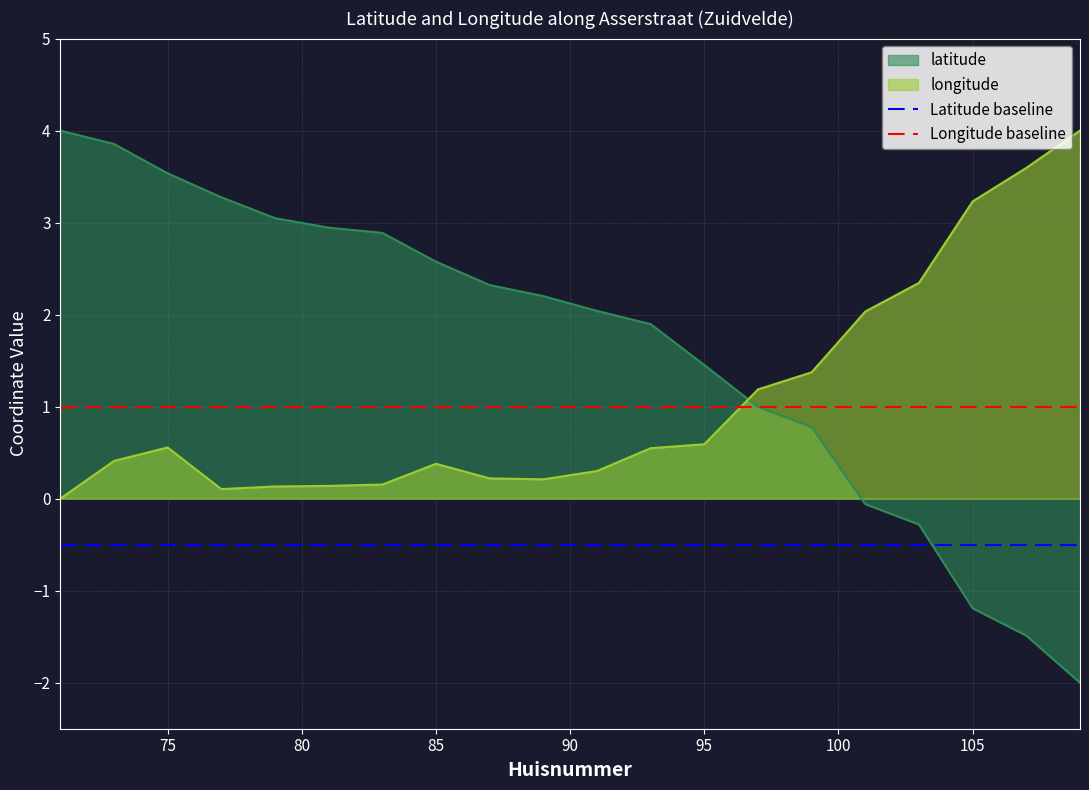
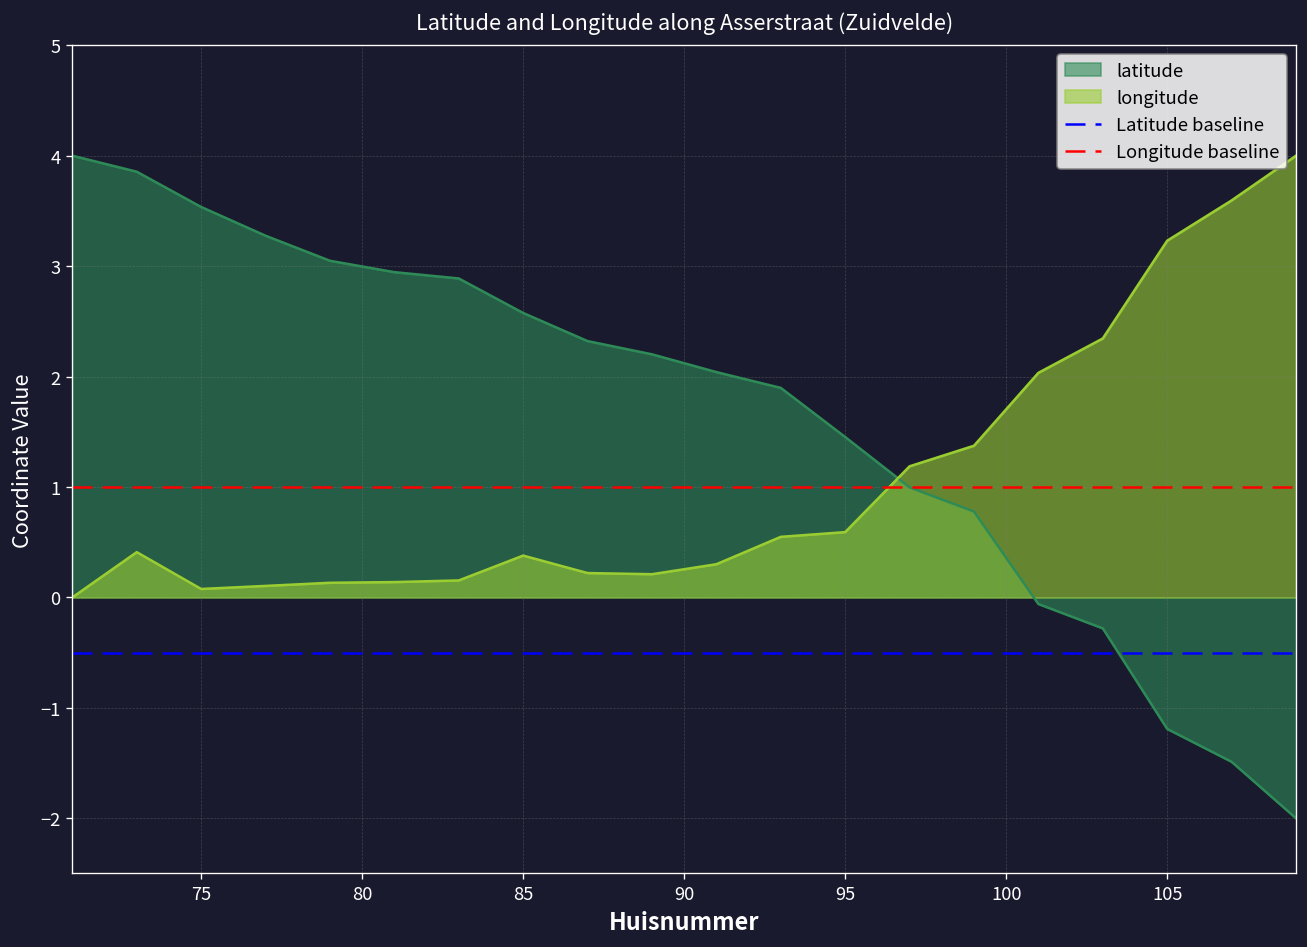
  {
    "longitude": {
-     "75": 0.6,
+     "75": 0.1,
      "85": 0.4,
      "95": 0.6,
      "105": 3.2
    }
  }
